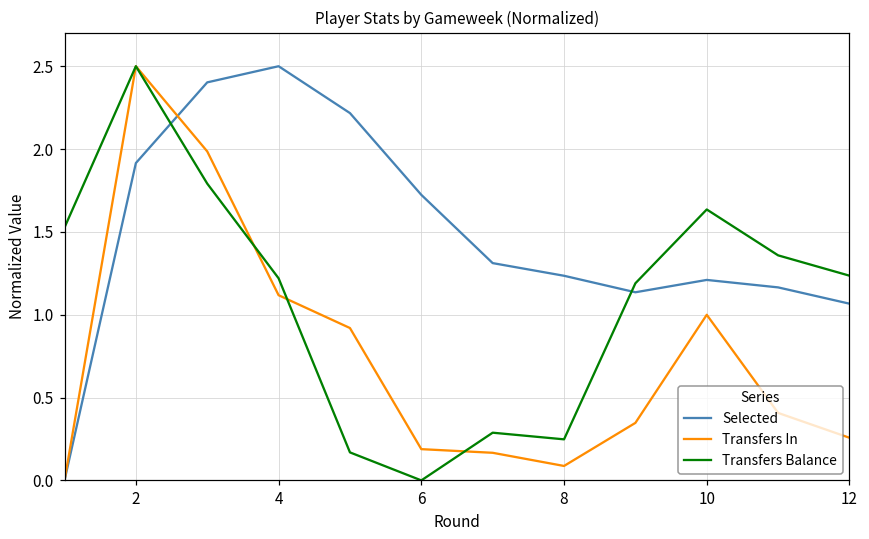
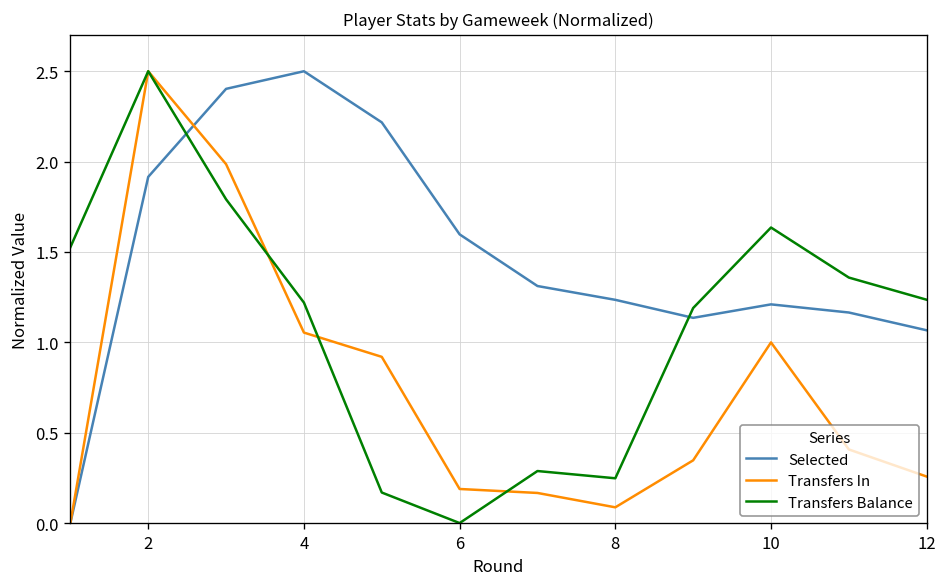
  {
    "Selected": {
      "2": 1.92,
      "4": 2.50,
-     "6": 1.72,
+     "6": 1.60,
      "8": 1.24,
      "10": 1.21,
      "12": 1.07
    },
    "Transfers In": {
-     "4": 1.12,
+     "4": 1.05,
      "6": 0.19,
      "8": 0.09,
      "10": 1.00,
      "12": 0.26
    },
    "Transfers Balance": {
      "4": 1.22,
      "6": 0.00,
      "8": 0.25,
      "10": 1.64,
      "12": 1.24
    }
  }
